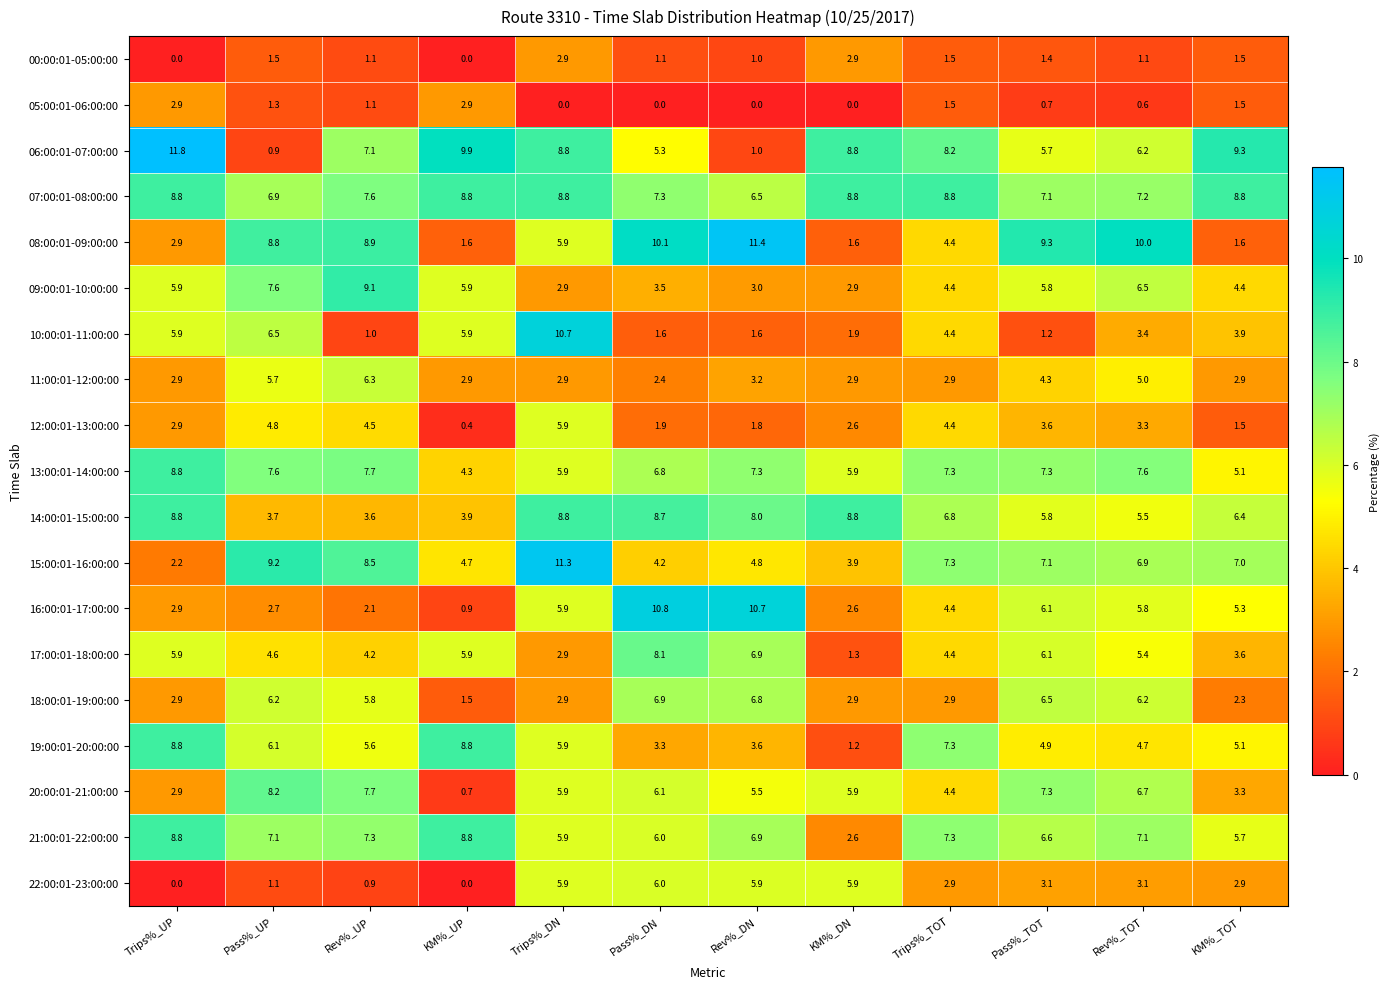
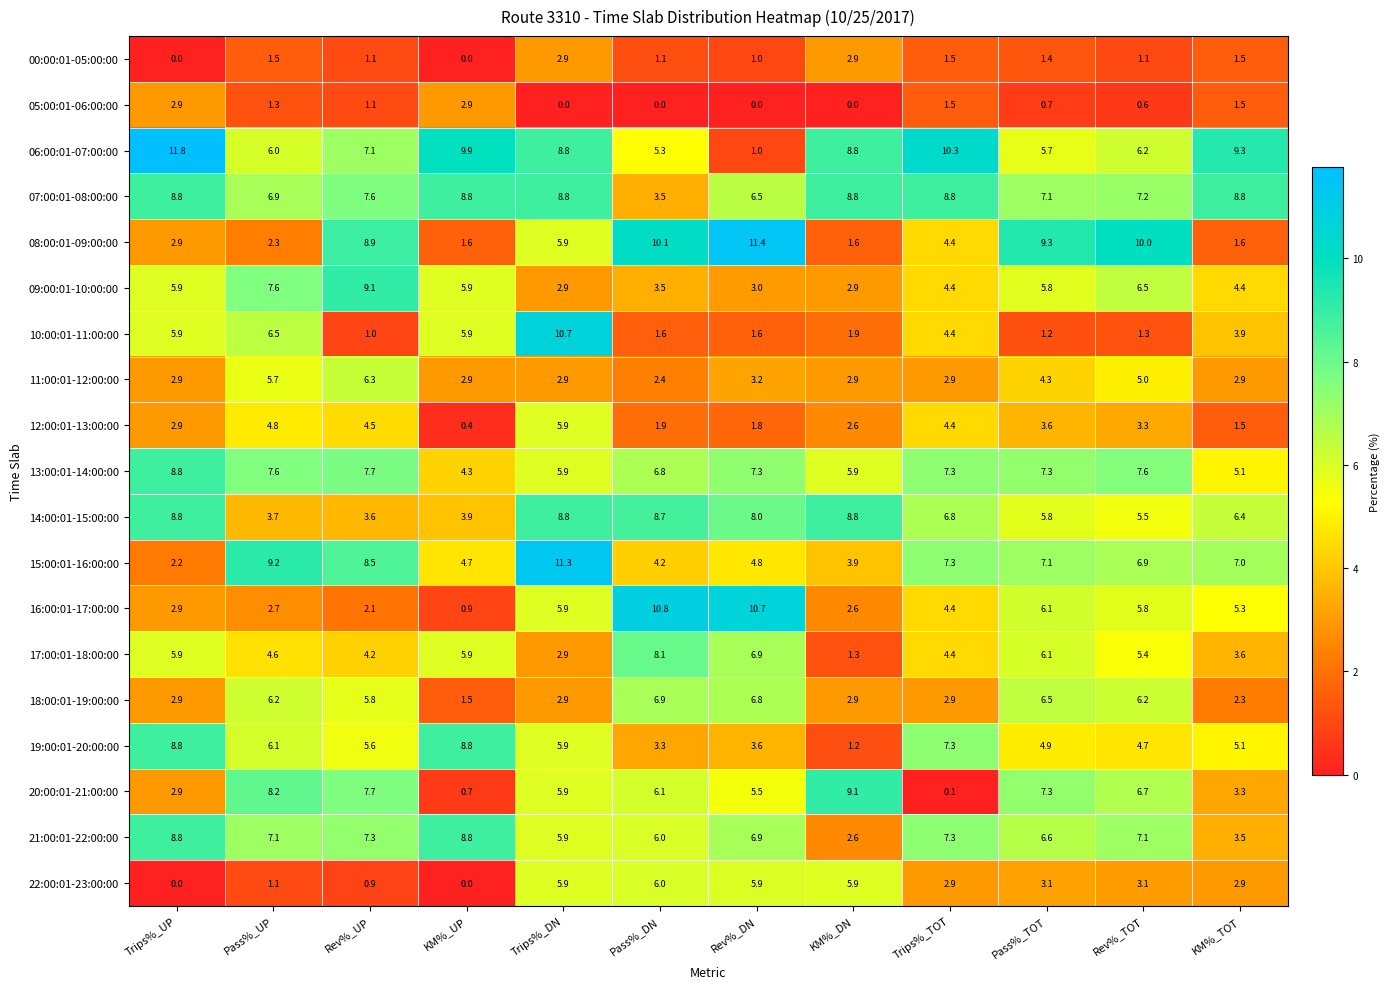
  {
    "06:00:01-07:00:00": {
      "Trips%_UP": 11.8,
-     "Pass%_UP": 0.9,
+     "Pass%_UP": 6.0,
      "Rev%_UP": 7.1,
      "KM%_UP": 9.9,
      "Trips%_DN": 8.8,
      "Pass%_DN": 5.3,
      "Rev%_DN": 1.0,
      "KM%_DN": 8.8,
-     "Trips%_TOT": 8.2,
+     "Trips%_TOT": 10.3,
      "Pass%_TOT": 5.7,
      "Rev%_TOT": 6.2,
      "KM%_TOT": 9.3
    },
    "07:00:01-08:00:00": {
      "Trips%_UP": 8.8,
      "Pass%_UP": 6.9,
      "Rev%_UP": 7.6,
      "KM%_UP": 8.8,
      "Trips%_DN": 8.8,
-     "Pass%_DN": 7.3,
+     "Pass%_DN": 3.5,
      "Rev%_DN": 6.5,
      "KM%_DN": 8.8,
      "Trips%_TOT": 8.8,
      "Pass%_TOT": 7.1,
      "Rev%_TOT": 7.2,
      "KM%_TOT": 8.8
    },
    "08:00:01-09:00:00": {
      "Trips%_UP": 2.9,
-     "Pass%_UP": 8.8,
+     "Pass%_UP": 2.3,
      "Rev%_UP": 8.9,
      "KM%_UP": 1.6,
      "Trips%_DN": 5.9,
      "Pass%_DN": 10.1,
      "Rev%_DN": 11.4,
      "KM%_DN": 1.6,
      "Trips%_TOT": 4.4,
      "Pass%_TOT": 9.3,
      "Rev%_TOT": 10.0,
      "KM%_TOT": 1.6
    },
    "10:00:01-11:00:00": {
      "Trips%_UP": 5.9,
      "Pass%_UP": 6.5,
      "Rev%_UP": 1.0,
      "KM%_UP": 5.9,
      "Trips%_DN": 10.7,
      "Pass%_DN": 1.6,
      "Rev%_DN": 1.6,
      "KM%_DN": 1.9,
      "Trips%_TOT": 4.4,
      "Pass%_TOT": 1.2,
-     "Rev%_TOT": 3.4,
+     "Rev%_TOT": 1.3,
      "KM%_TOT": 3.9
    },
    "20:00:01-21:00:00": {
      "Trips%_UP": 2.9,
      "Pass%_UP": 8.2,
      "Rev%_UP": 7.7,
      "KM%_UP": 0.7,
      "Trips%_DN": 5.9,
      "Pass%_DN": 6.1,
      "Rev%_DN": 5.5,
-     "KM%_DN": 5.9,
-     "Trips%_TOT": 4.4,
+     "KM%_DN": 9.1,
+     "Trips%_TOT": 0.1,
      "Pass%_TOT": 7.3,
      "Rev%_TOT": 6.7,
      "KM%_TOT": 3.3
    },
    "21:00:01-22:00:00": {
      "Trips%_UP": 8.8,
      "Pass%_UP": 7.1,
      "Rev%_UP": 7.3,
      "KM%_UP": 8.8,
      "Trips%_DN": 5.9,
      "Pass%_DN": 6.0,
      "Rev%_DN": 6.9,
      "KM%_DN": 2.6,
      "Trips%_TOT": 7.3,
      "Pass%_TOT": 6.6,
      "Rev%_TOT": 7.1,
-     "KM%_TOT": 5.7
+     "KM%_TOT": 3.5
    }
  }
